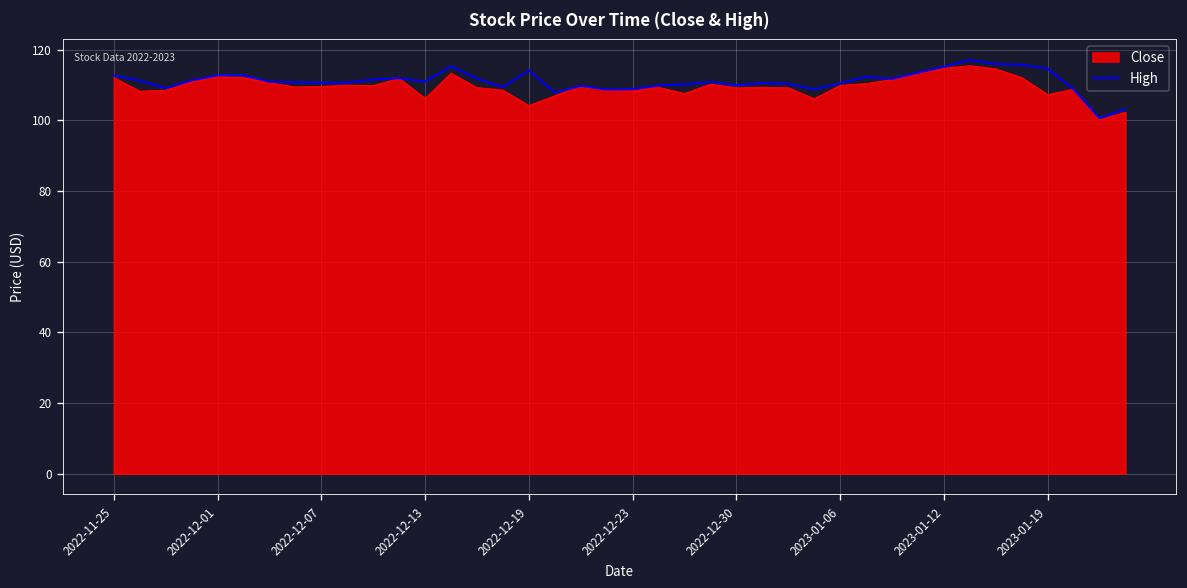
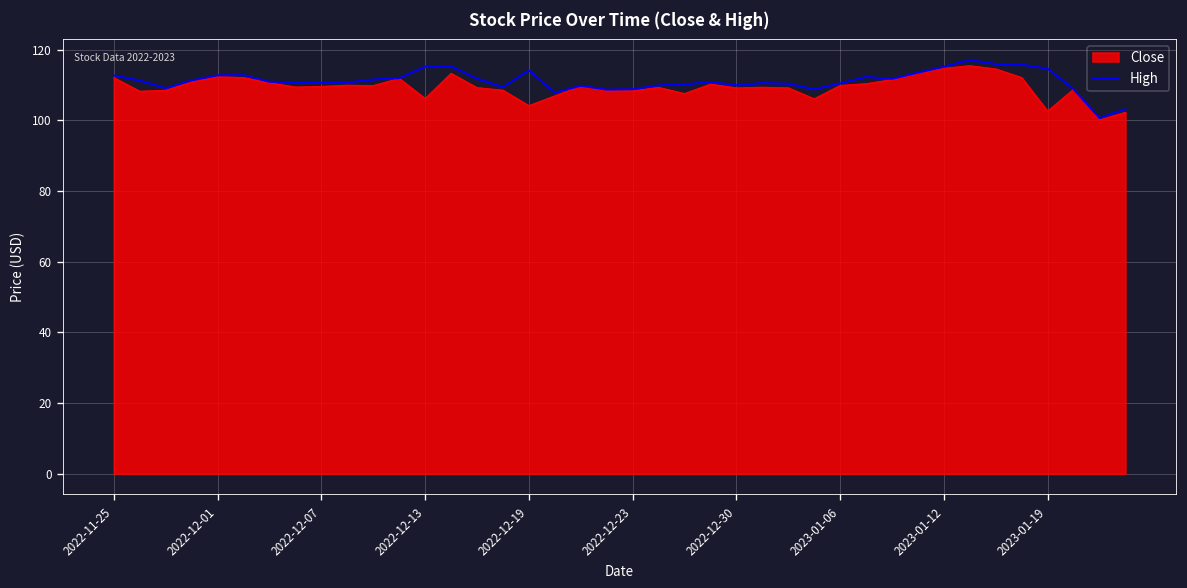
  {
    "Close": {
      "2022-12-07": 110,
      "2022-12-13": 106,
      "2022-12-19": 104,
-     "2023-01-19": 107
+     "2023-01-19": 103
    },
    "High": {
      "2022-12-07": 111,
-     "2022-12-13": 111,
+     "2022-12-13": 115,
      "2022-12-19": 114,
      "2023-01-19": 115
    }
  }
